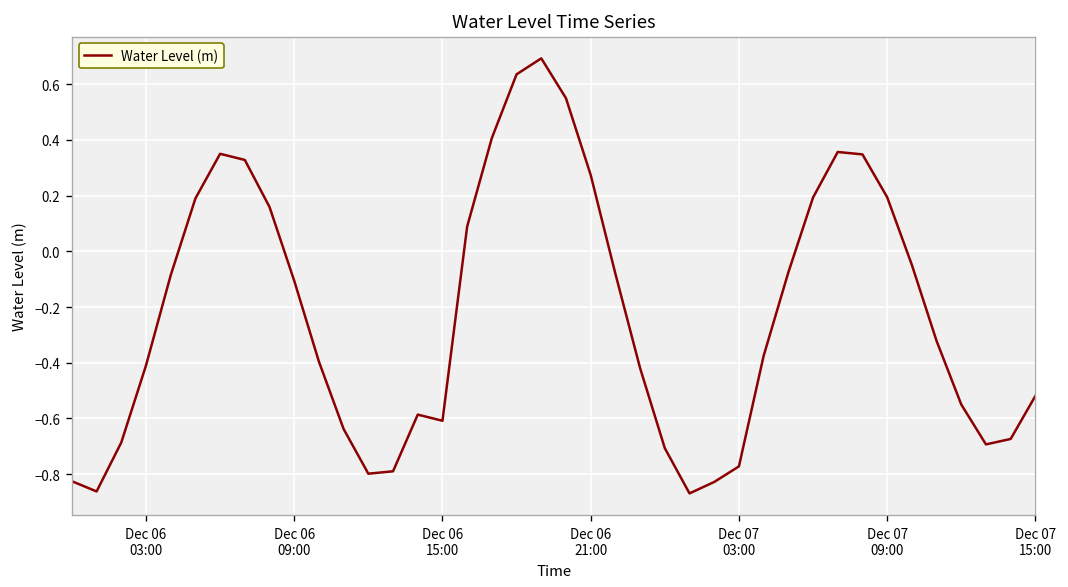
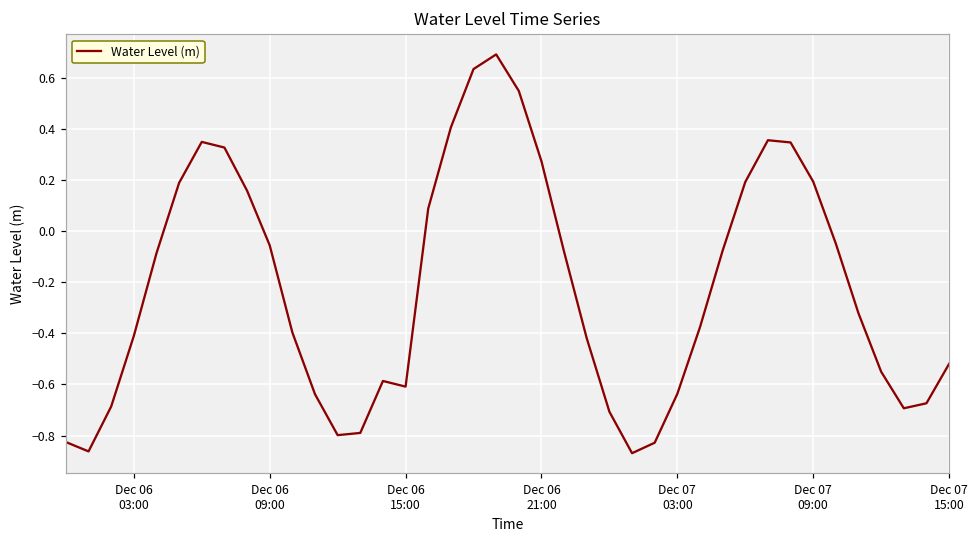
  {
    "Dec 06 03:00": -0.41,
-   "Dec 06 09:00": -0.11,
+   "Dec 06 09:00": -0.06,
    "Dec 06 15:00": -0.61,
    "Dec 06 21:00": 0.27,
-   "Dec 07 03:00": -0.77,
+   "Dec 07 03:00": -0.64,
    "Dec 07 09:00": 0.19,
    "Dec 07 15:00": -0.52
  }
